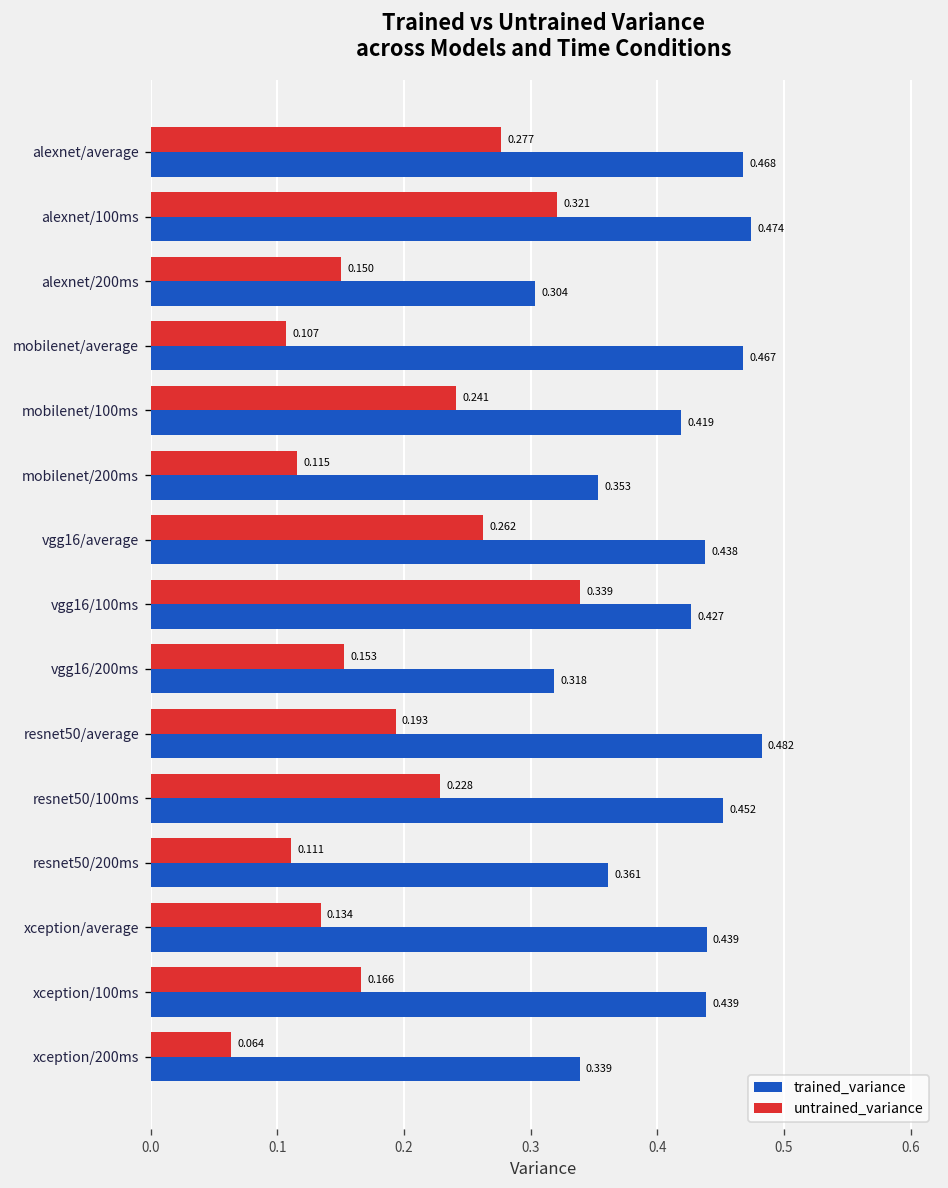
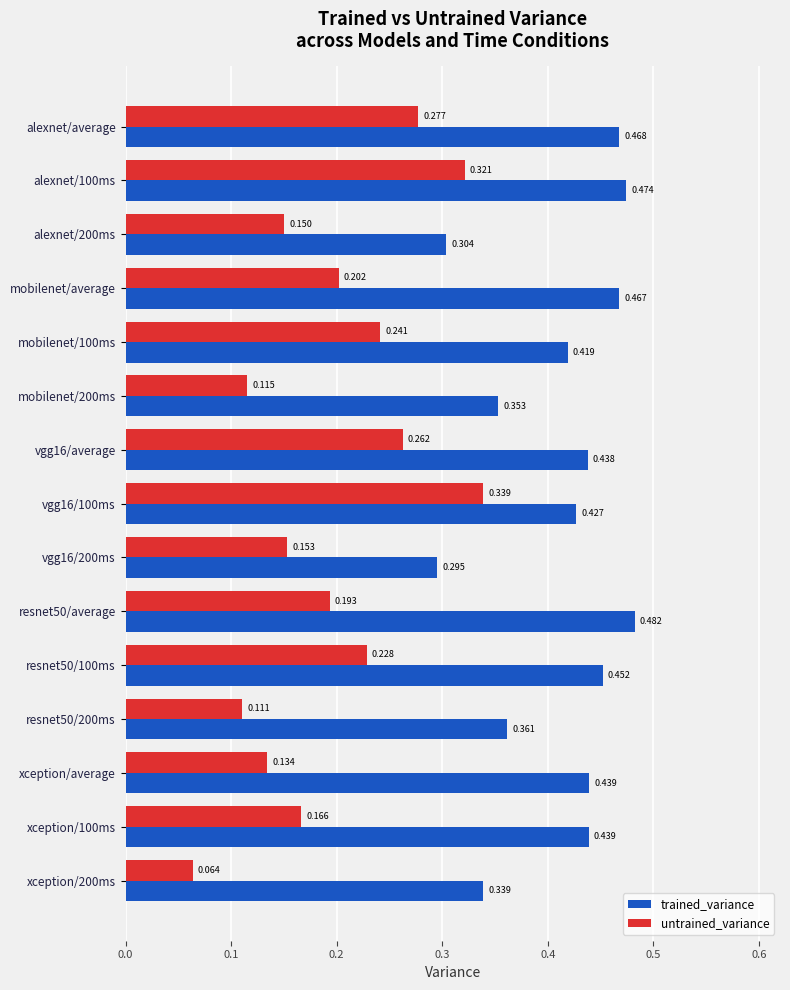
  {
    "trained_variance": {
      "alexnet/average": 0.468,
      "alexnet/100ms": 0.474,
      "alexnet/200ms": 0.304,
      "mobilenet/average": 0.467,
      "mobilenet/100ms": 0.419,
      "mobilenet/200ms": 0.353,
      "vgg16/average": 0.438,
      "vgg16/100ms": 0.427,
-     "vgg16/200ms": 0.318,
+     "vgg16/200ms": 0.295,
      "resnet50/average": 0.482,
      "resnet50/100ms": 0.452,
      "resnet50/200ms": 0.361,
      "xception/average": 0.439,
      "xception/100ms": 0.439,
      "xception/200ms": 0.339
    },
    "untrained_variance": {
      "alexnet/average": 0.277,
      "alexnet/100ms": 0.321,
      "alexnet/200ms": 0.150,
-     "mobilenet/average": 0.107,
+     "mobilenet/average": 0.202,
      "mobilenet/100ms": 0.241,
      "mobilenet/200ms": 0.115,
      "vgg16/average": 0.262,
      "vgg16/100ms": 0.339,
      "vgg16/200ms": 0.153,
      "resnet50/average": 0.193,
      "resnet50/100ms": 0.228,
      "resnet50/200ms": 0.111,
      "xception/average": 0.134,
      "xception/100ms": 0.166,
      "xception/200ms": 0.064
    }
  }
